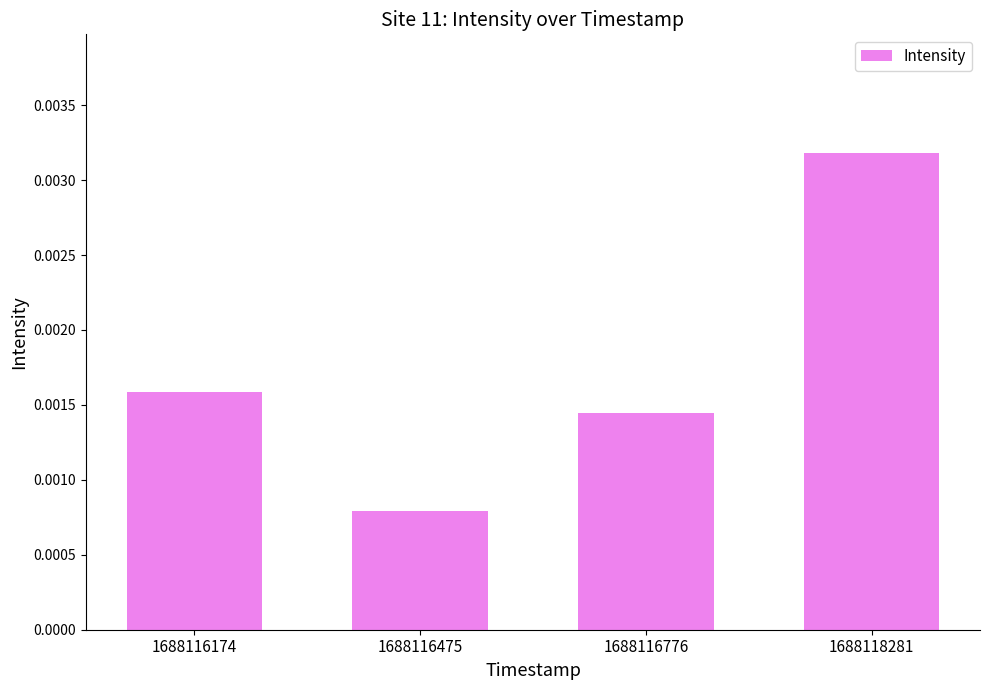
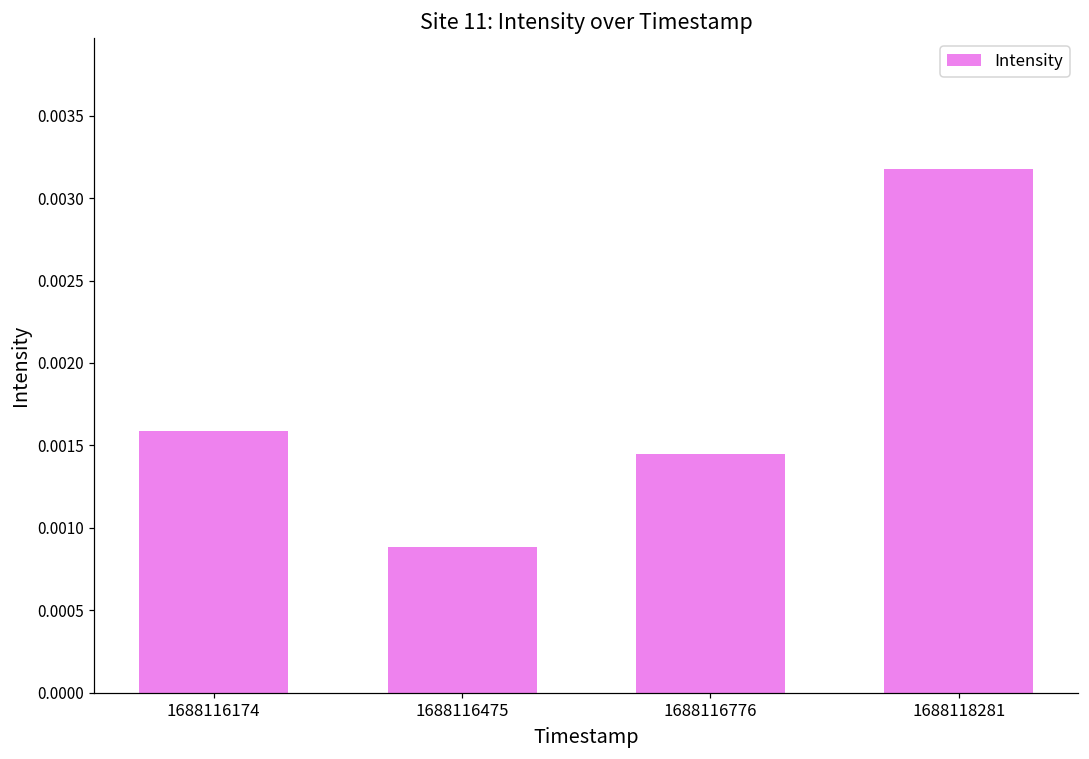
  {
    "1688116174": 0.00159,
-   "1688116475": 0.00079,
+   "1688116475": 0.00088,
    "1688116776": 0.00145,
    "1688118281": 0.00318
  }
